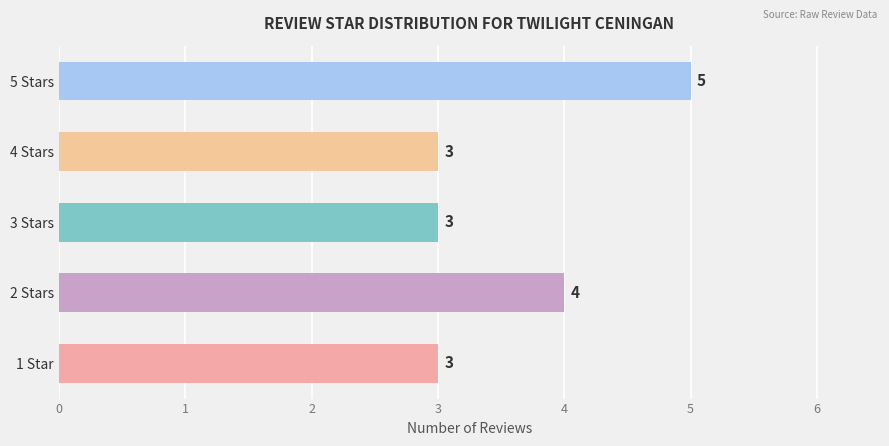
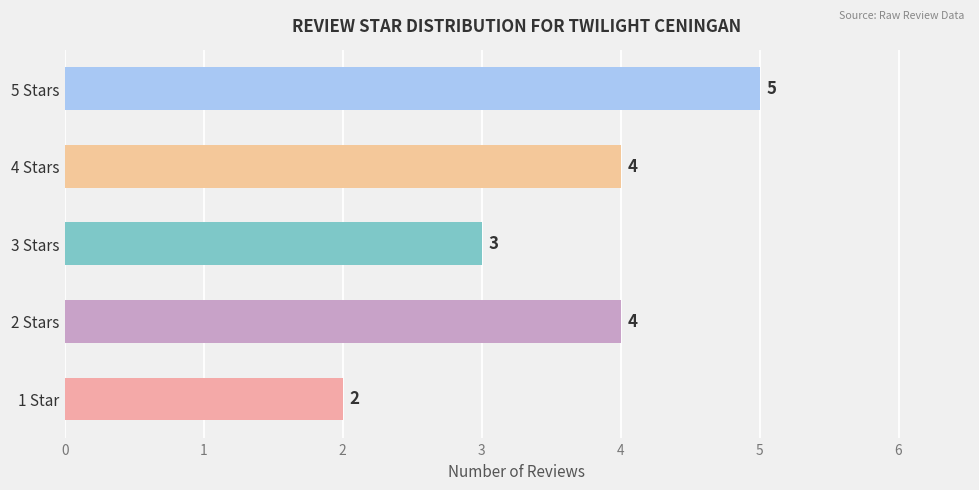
  {
    "5 Stars": 5,
-   "4 Stars": 3,
+   "4 Stars": 4,
    "3 Stars": 3,
    "2 Stars": 4,
-   "1 Star": 3
+   "1 Star": 2
  }
